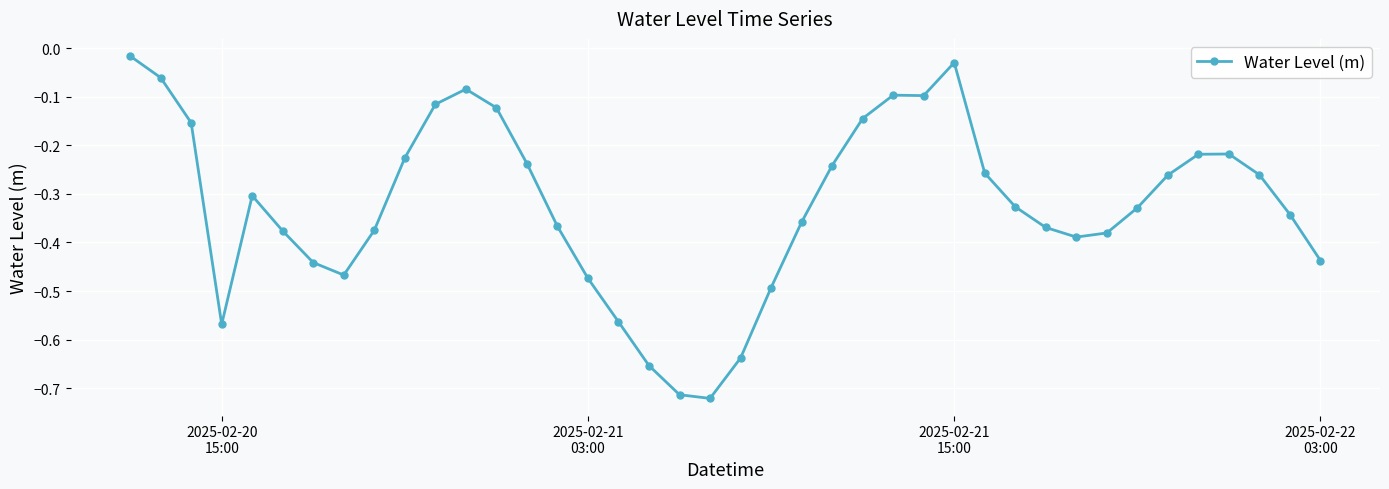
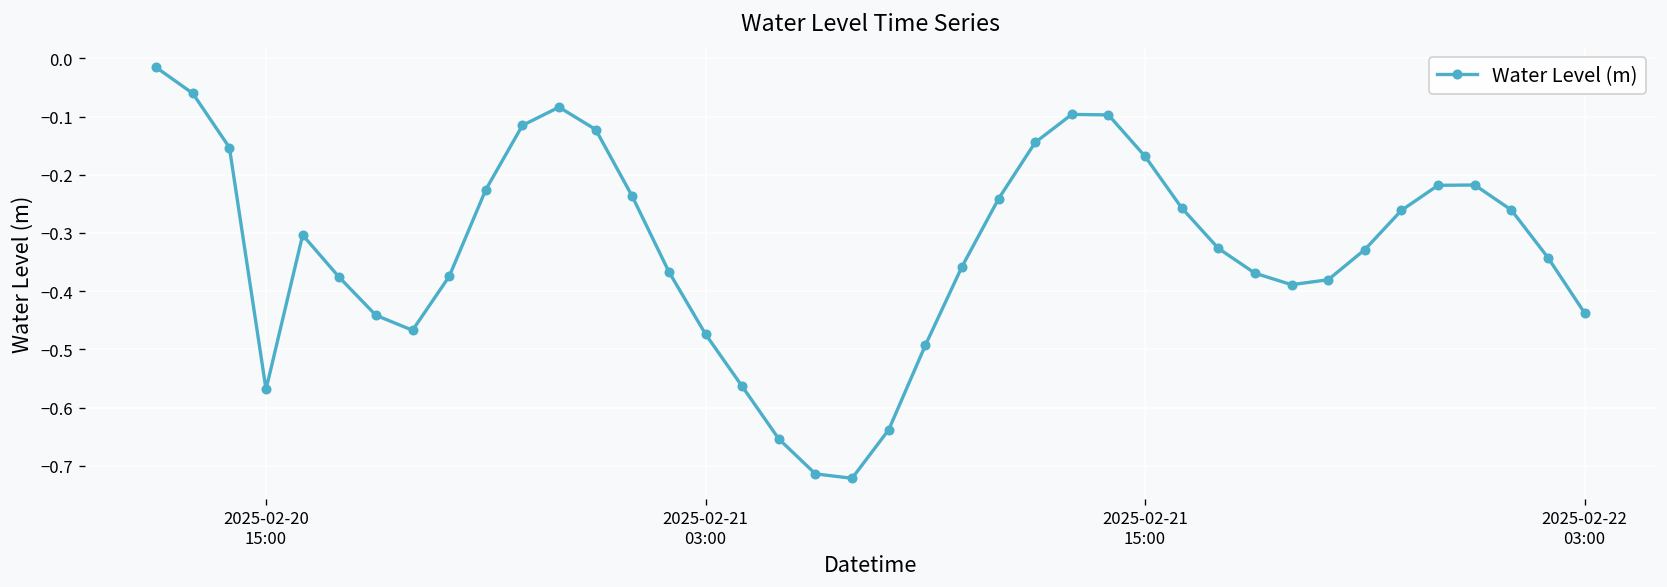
  {
    "2025-02-20 15:00": -0.57,
    "2025-02-21 03:00": -0.47,
-   "2025-02-21 15:00": -0.03,
+   "2025-02-21 15:00": -0.17,
    "2025-02-22 03:00": -0.44
  }
